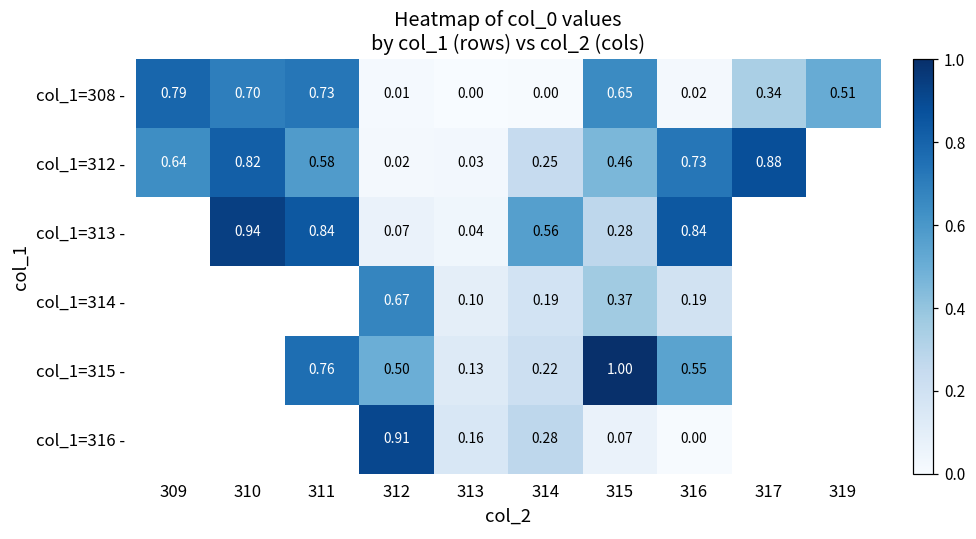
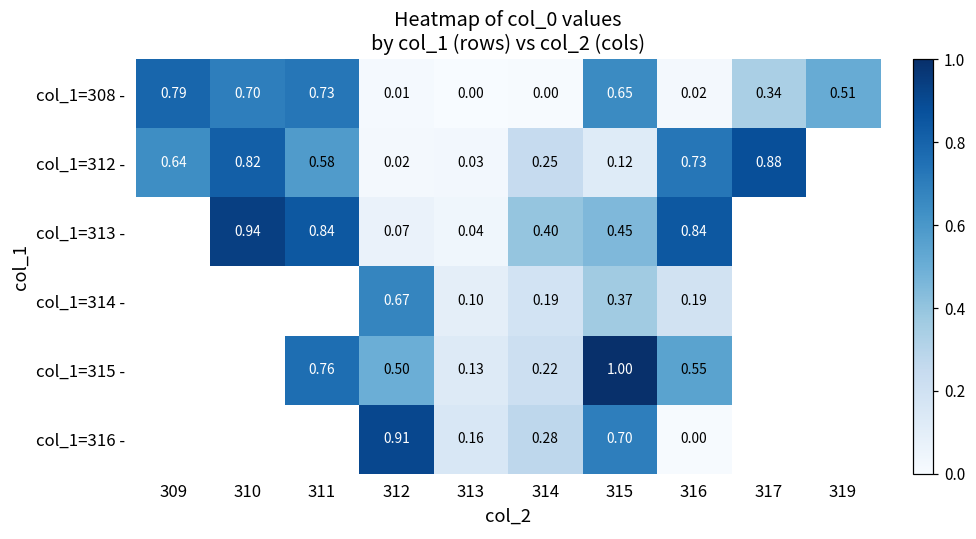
  {
    "col_1=308 -": {
      "309": 0.79,
      "310": 0.70,
      "311": 0.73,
      "312": 0.01,
      "313": 0.00,
      "314": 0.00,
      "315": 0.65,
      "316": 0.02,
      "317": 0.34,
      "319": 0.51
    },
    "col_1=312 -": {
      "309": 0.64,
      "310": 0.82,
      "311": 0.58,
      "312": 0.02,
      "313": 0.03,
      "314": 0.25,
-     "315": 0.46,
+     "315": 0.12,
      "316": 0.73,
      "317": 0.88
    },
    "col_1=313 -": {
      "310": 0.94,
      "311": 0.84,
      "312": 0.07,
      "313": 0.04,
-     "314": 0.56,
-     "315": 0.28,
+     "314": 0.40,
+     "315": 0.45,
      "316": 0.84
    },
    "col_1=314 -": {
      "312": 0.67,
      "313": 0.10,
      "314": 0.19,
      "315": 0.37,
      "316": 0.19
    },
    "col_1=315 -": {
      "311": 0.76,
      "312": 0.50,
      "313": 0.13,
      "314": 0.22,
      "315": 1.00,
      "316": 0.55
    },
    "col_1=316 -": {
      "312": 0.91,
      "313": 0.16,
      "314": 0.28,
-     "315": 0.07,
+     "315": 0.70,
      "316": 0.00
    }
  }
